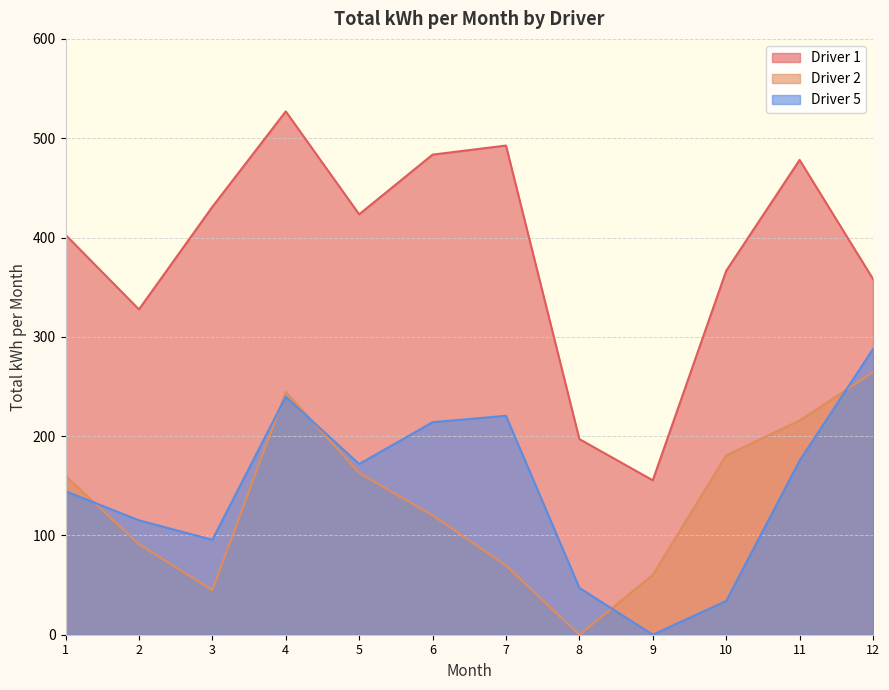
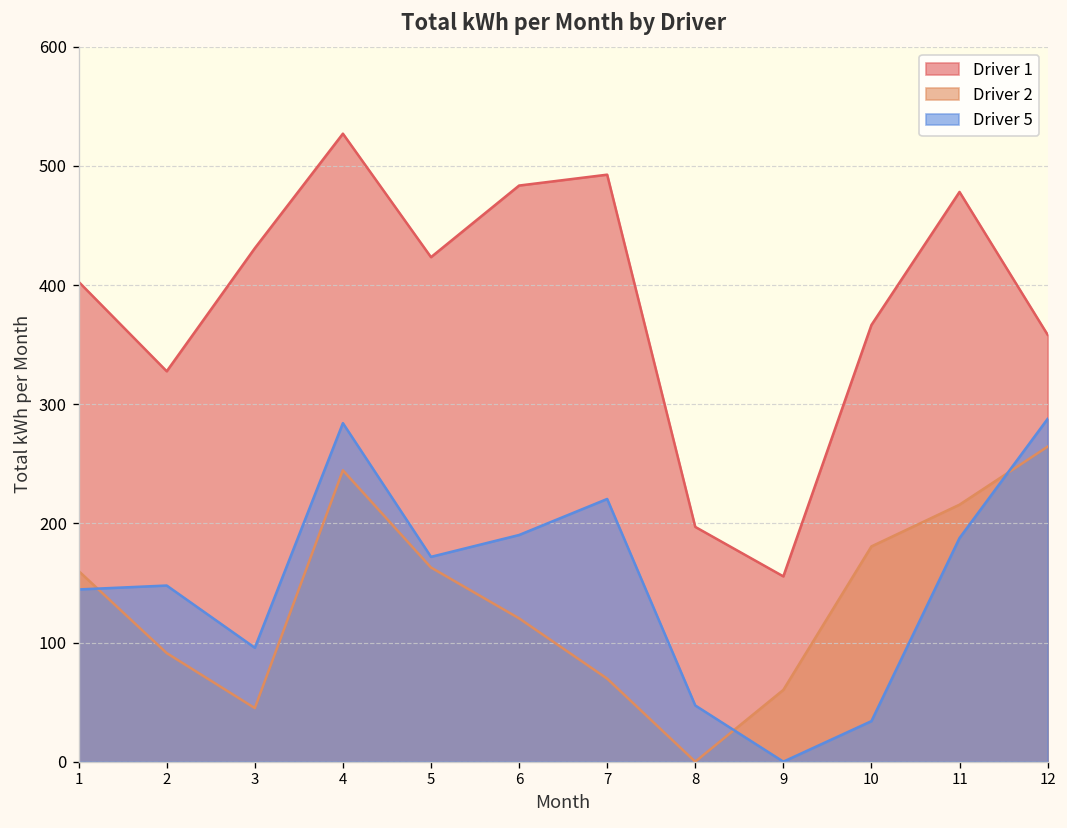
  {
    "Driver 5": {
      "1": 140,
-     "2": 120,
+     "2": 150,
      "3": 100,
-     "4": 240,
+     "4": 280,
      "5": 170,
-     "6": 210,
+     "6": 190,
      "7": 220,
      "8": 50,
      "9": 0,
      "10": 30,
-     "11": 180,
+     "11": 190,
      "12": 290
    }
  }
